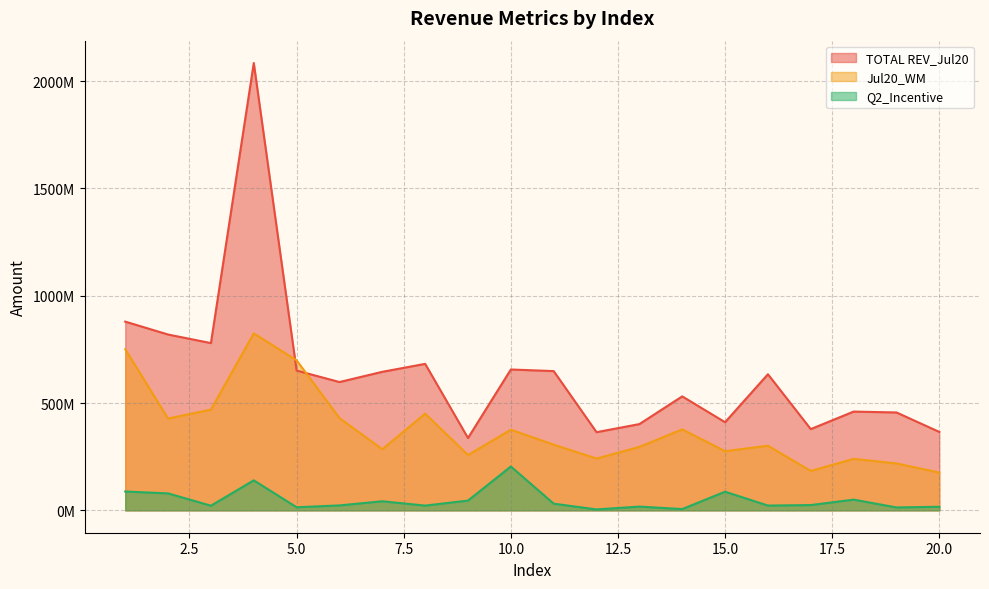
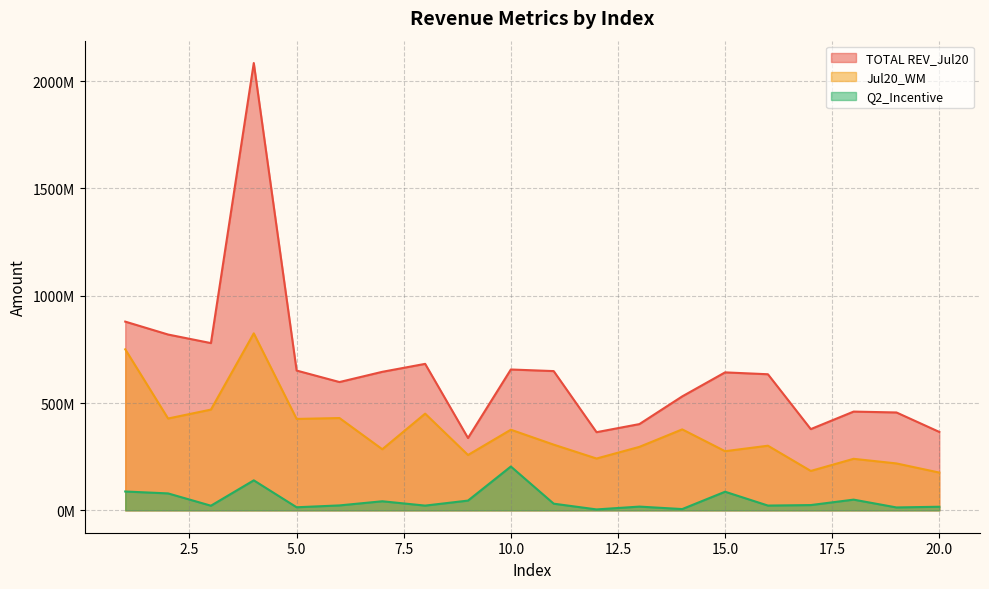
  {
    "TOTAL REV_Jul20": {
      "5.0": 650000000,
      "10.0": 660000000,
-     "15.0": 410000000,
+     "15.0": 640000000,
      "20.0": 370000000
    },
    "Jul20_WM": {
-     "5.0": 700000000,
+     "5.0": 430000000,
      "10.0": 380000000,
      "15.0": 280000000,
      "20.0": 180000000
    },
    "Q2_Incentive": {
      "5.0": 10000000,
      "10.0": 200000000,
      "15.0": 90000000,
      "20.0": 20000000
    }
  }
